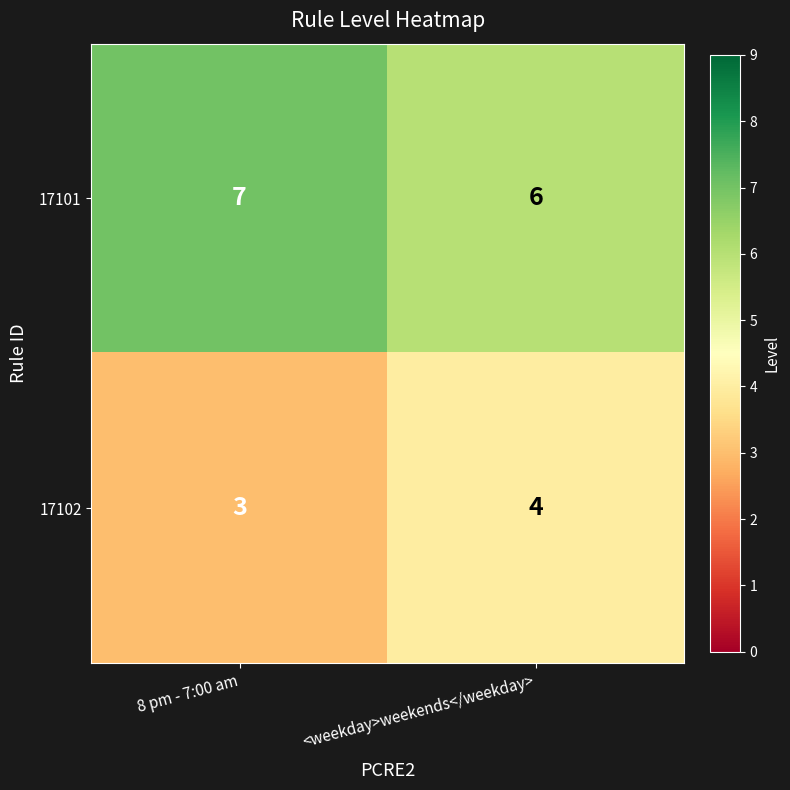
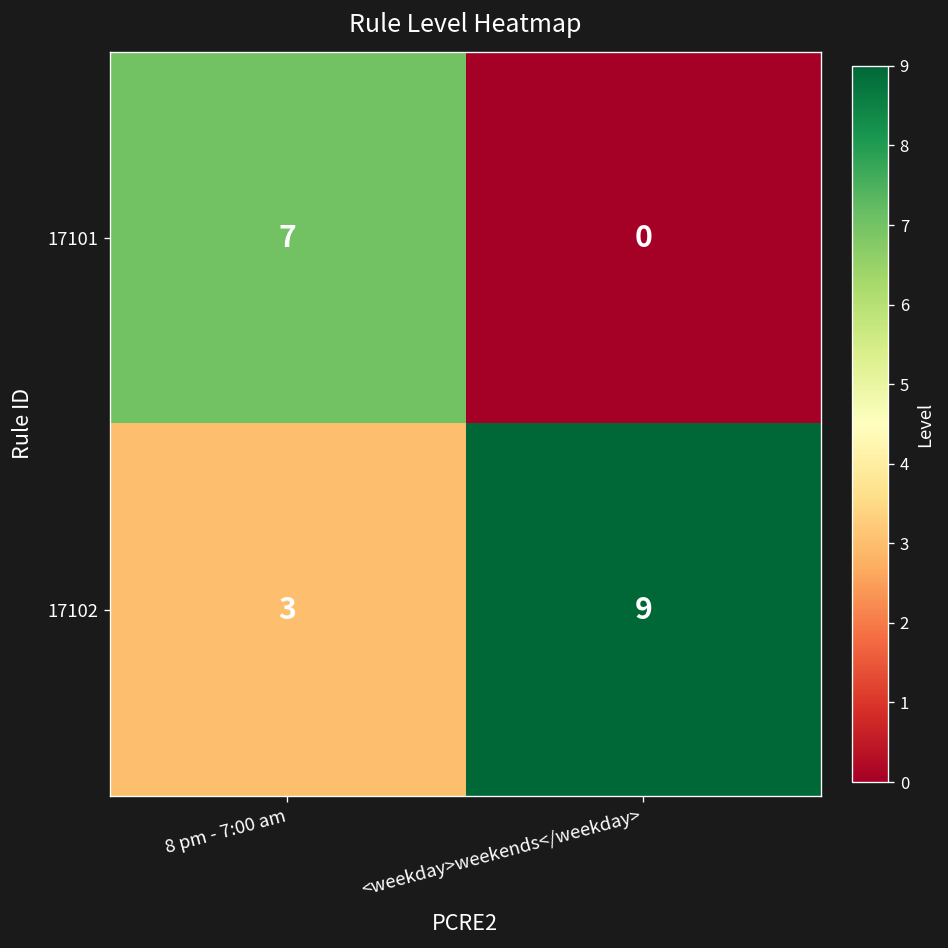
  {
    "17101": {
      "8 pm - 7:00 am": 7,
-     "<weekday>weekends</weekday>": 6
+     "<weekday>weekends</weekday>": 0
    },
    "17102": {
      "8 pm - 7:00 am": 3,
-     "<weekday>weekends</weekday>": 4
+     "<weekday>weekends</weekday>": 9
    }
  }
